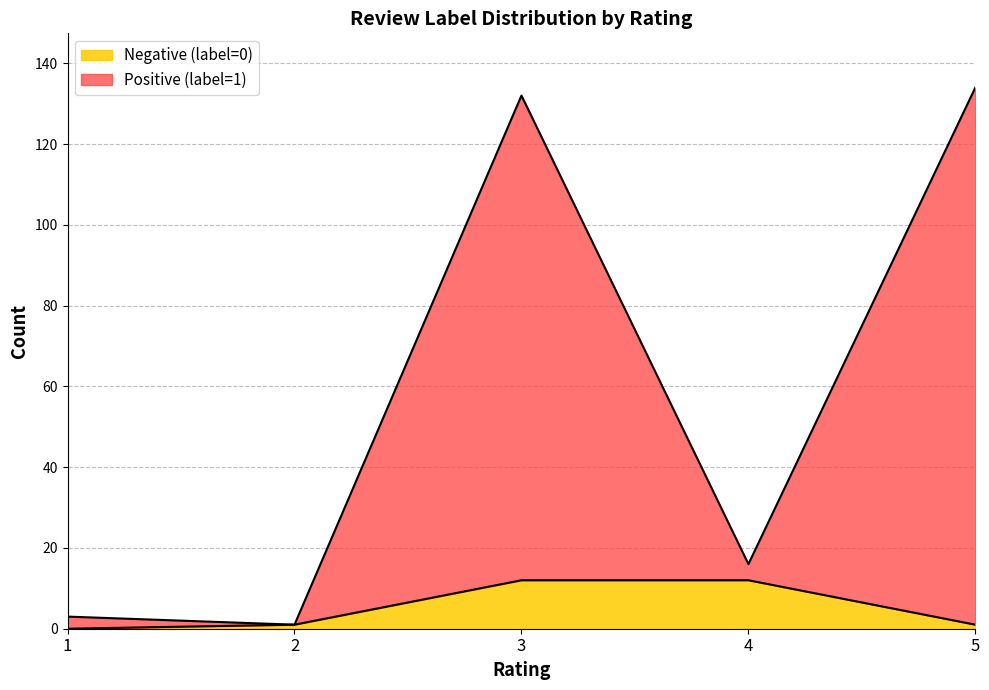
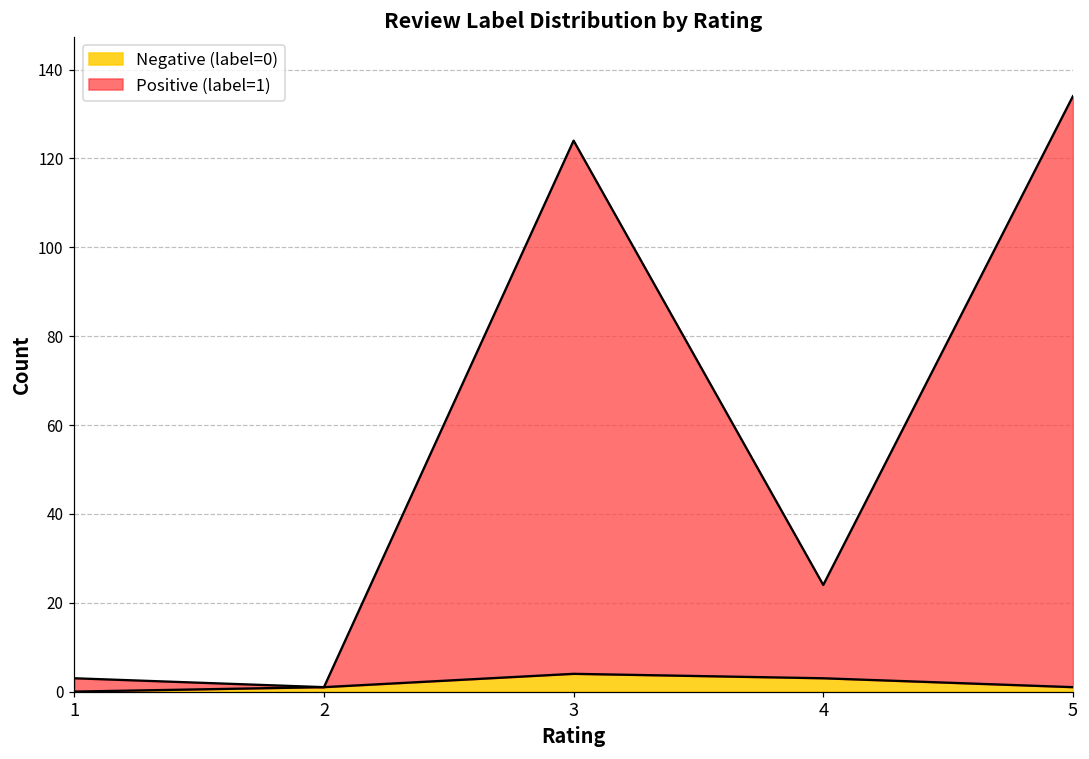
  {
    "Negative (label=0)": {
      "1": 0,
-     "3": 12,
-     "4": 12,
+     "3": 4,
+     "4": 3,
      "5": 1
    },
    "Positive (label=1)": {
      "1": 3,
      "3": 120,
-     "4": 4,
+     "4": 21,
      "5": 133
    }
  }
